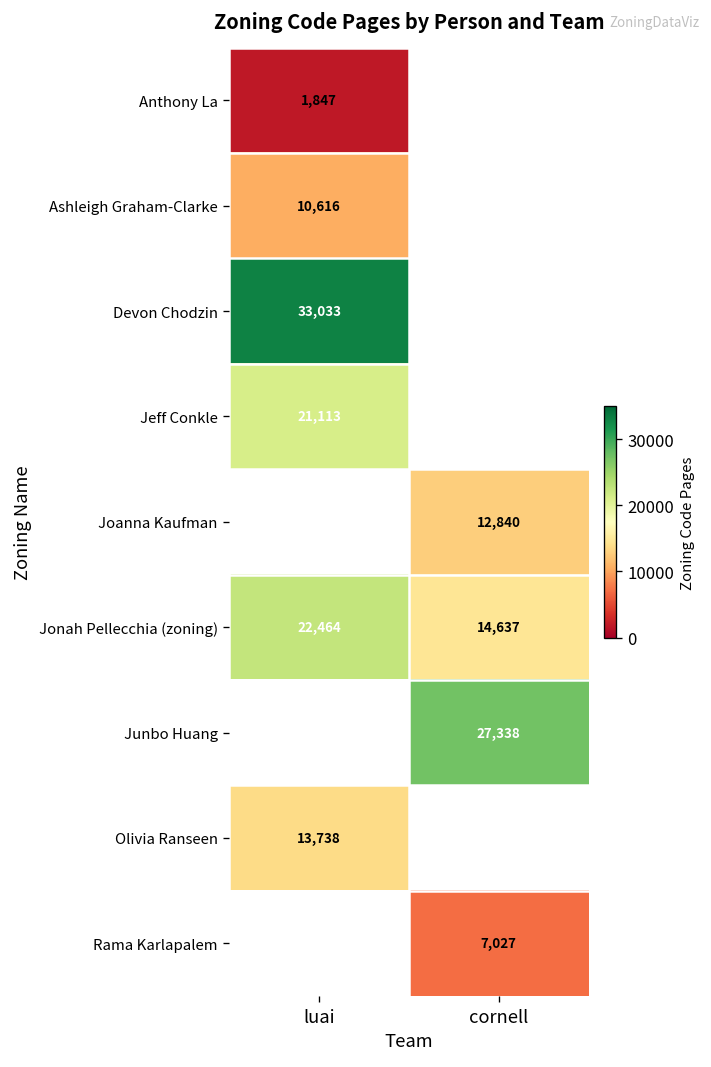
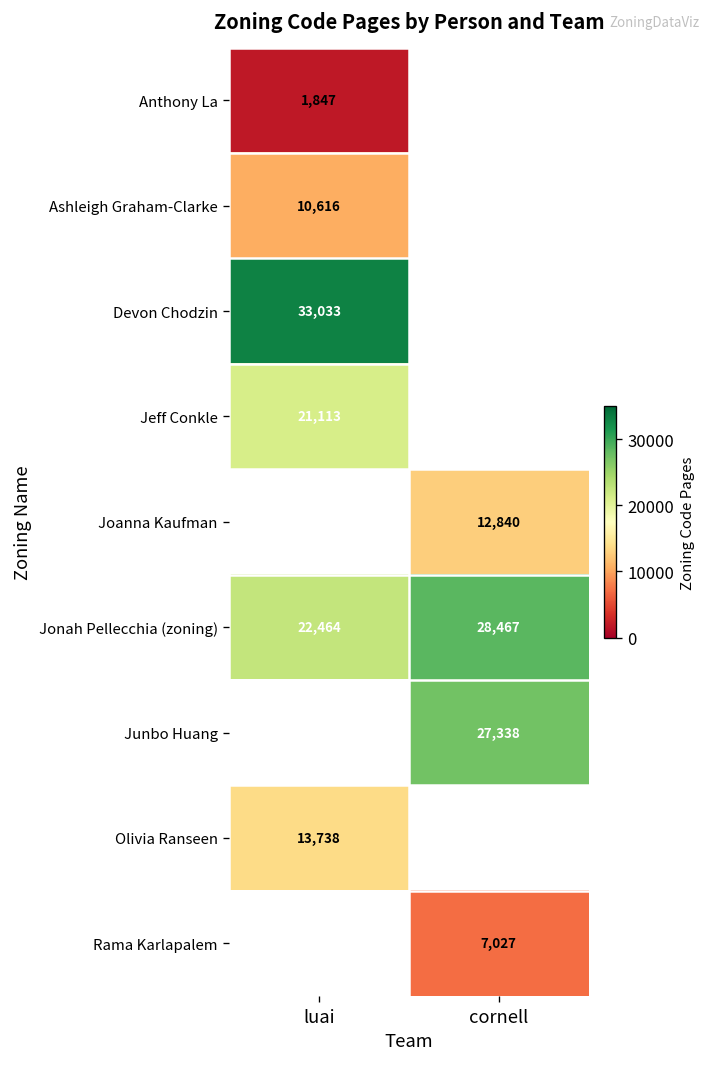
  {
    "Anthony La": {
      "luai": "1,847"
    },
    "Ashleigh Graham-Clarke": {
      "luai": "10,616"
    },
    "Devon Chodzin": {
      "luai": "33,033"
    },
    "Jeff Conkle": {
      "luai": "21,113"
    },
    "Joanna Kaufman": {
      "cornell": "12,840"
    },
    "Jonah Pellecchia (zoning)": {
      "luai": "22,464",
-     "cornell": "14,637"
+     "cornell": "28,467"
    },
    "Junbo Huang": {
      "cornell": "27,338"
    },
    "Olivia Ranseen": {
      "luai": "13,738"
    },
    "Rama Karlapalem": {
      "cornell": "7,027"
    }
  }
